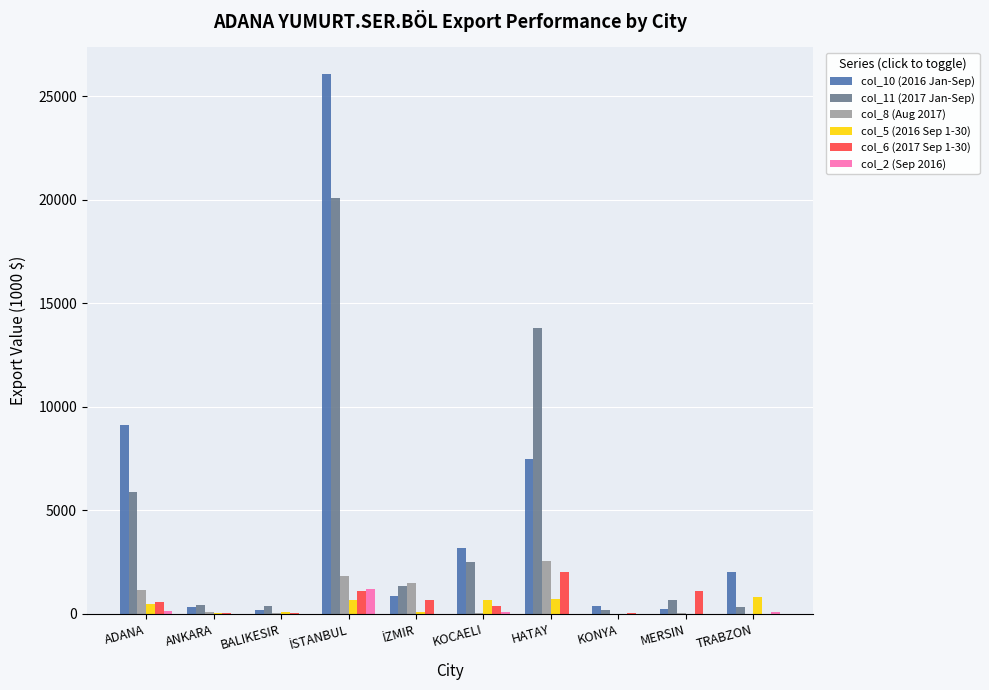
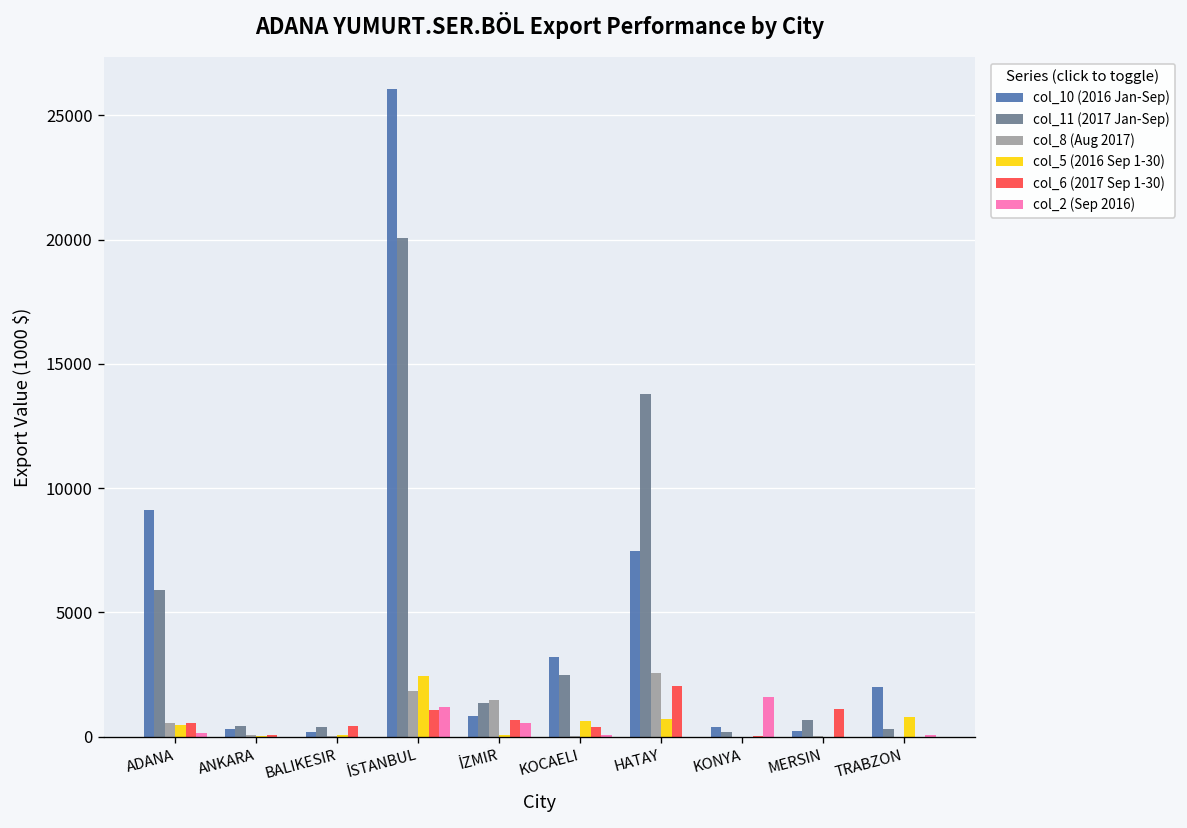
  {
    "col_8 (Aug 2017)": {
-     "ADANA": 1200,
+     "ADANA": 600,
      "İSTANBUL": 1800,
      "İZMIR": 1500,
      "HATAY": 2600,
      "KONYA": 0,
      "TRABZON": 0
    },
    "col_5 (2016 Sep 1-30)": {
      "ADANA": 500,
-     "İSTANBUL": 600,
+     "İSTANBUL": 2400,
      "KOCAELI": 700,
      "HATAY": 700,
      "KONYA": 0,
      "MERSIN": 0,
      "TRABZON": 800
    },
    "col_6 (2017 Sep 1-30)": {
      "ADANA": 600,
-     "BALIKESIR": 0,
+     "BALIKESIR": 400,
      "İSTANBUL": 1100,
      "İZMIR": 700,
      "KOCAELI": 400,
      "HATAY": 2000,
      "MERSIN": 1100,
      "TRABZON": 0
    },
    "col_2 (Sep 2016)": {
      "ADANA": 200,
      "ANKARA": 0,
      "BALIKESIR": 0,
      "İSTANBUL": 1200,
-     "İZMIR": 0,
+     "İZMIR": 500,
      "HATAY": 0,
-     "KONYA": 0,
+     "KONYA": 1600,
      "MERSIN": 0
    }
  }
